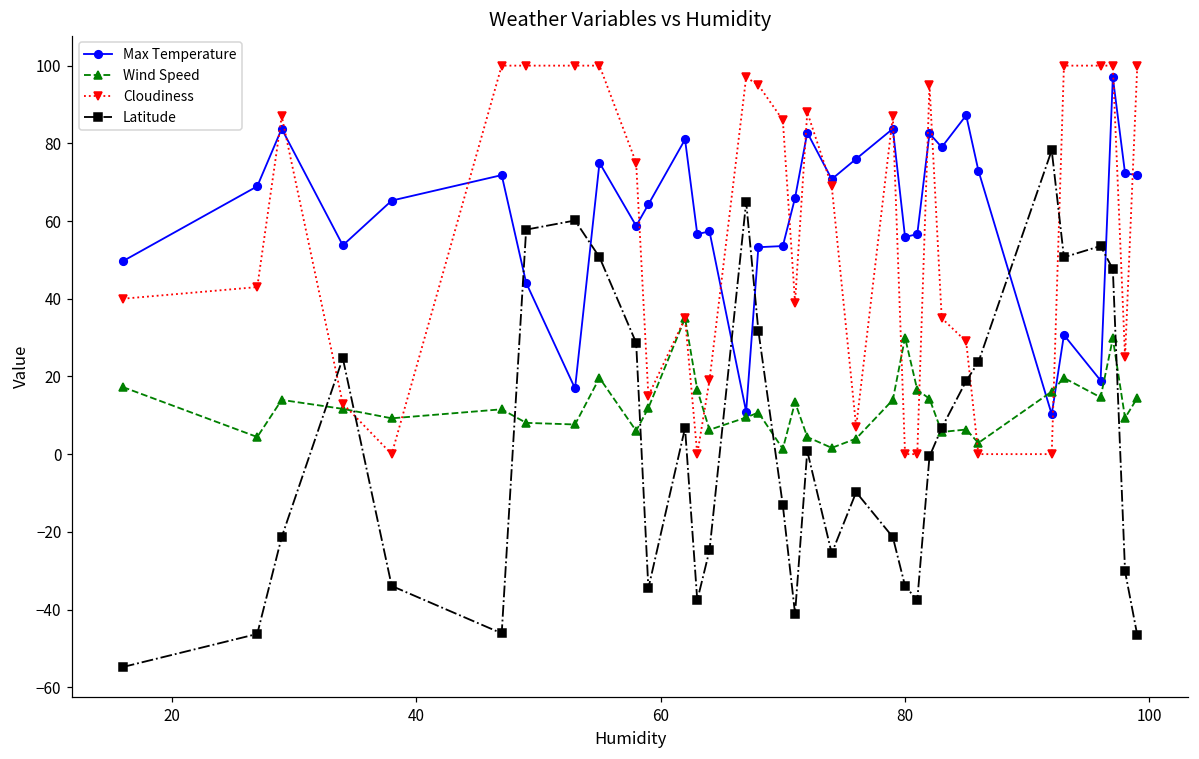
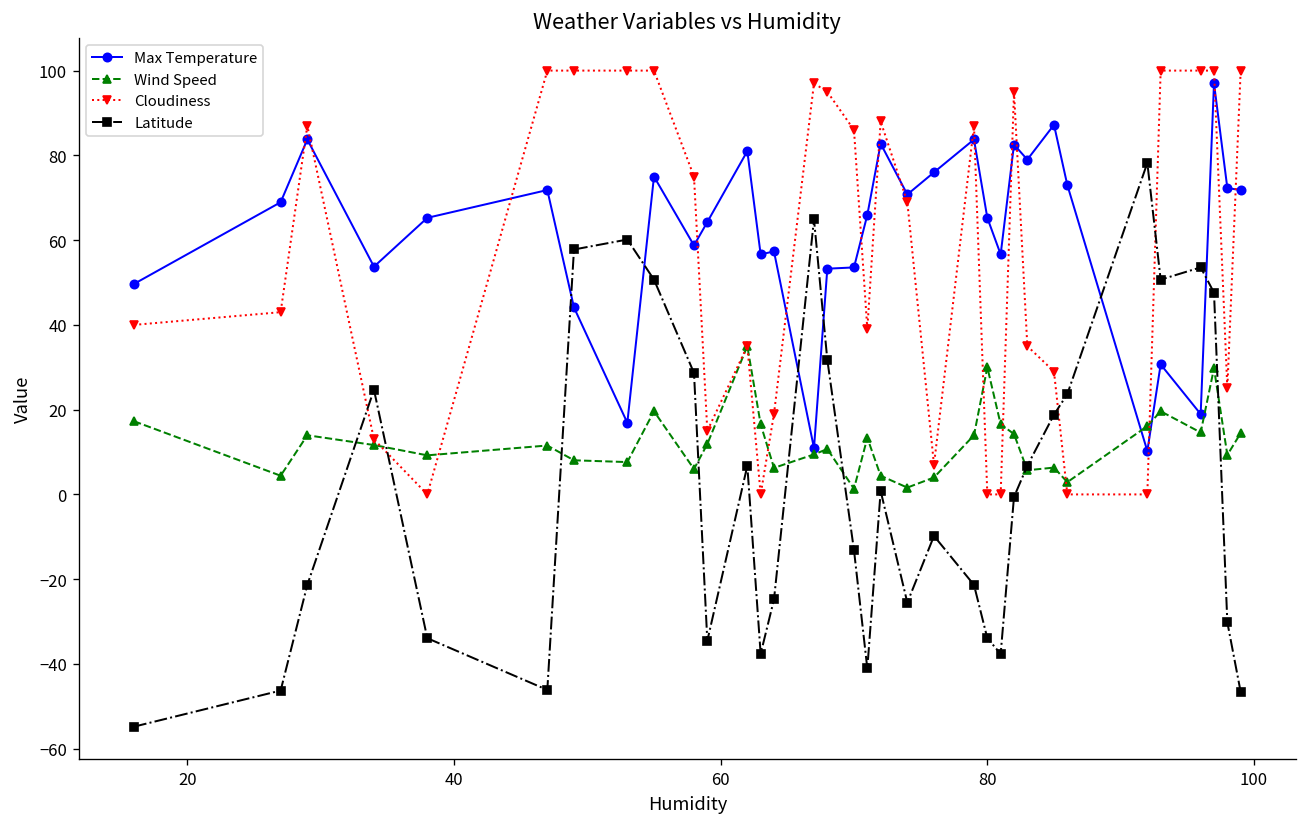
  {
    "Max Temperature": {
-     "80": 56
+     "80": 65
    },
    "Wind Speed": {
      "80": 30
    },
    "Cloudiness": {
      "80": 0
    },
    "Latitude": {
      "80": -34
    }
  }
